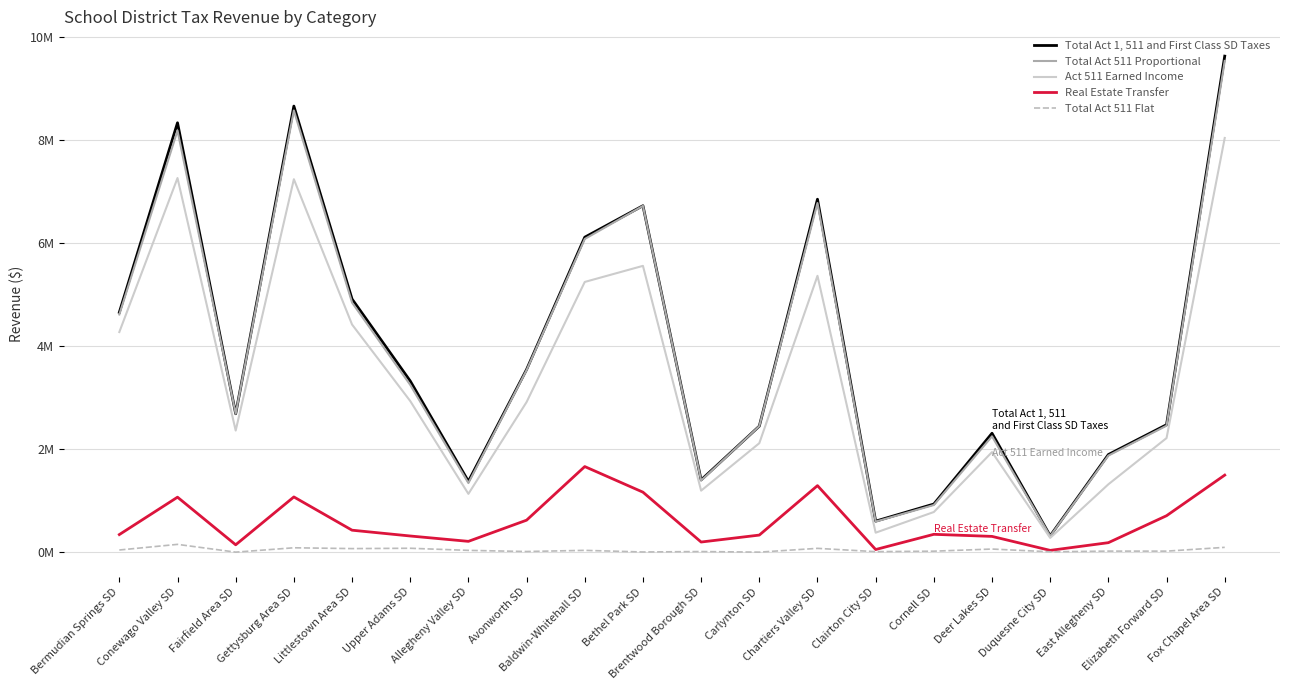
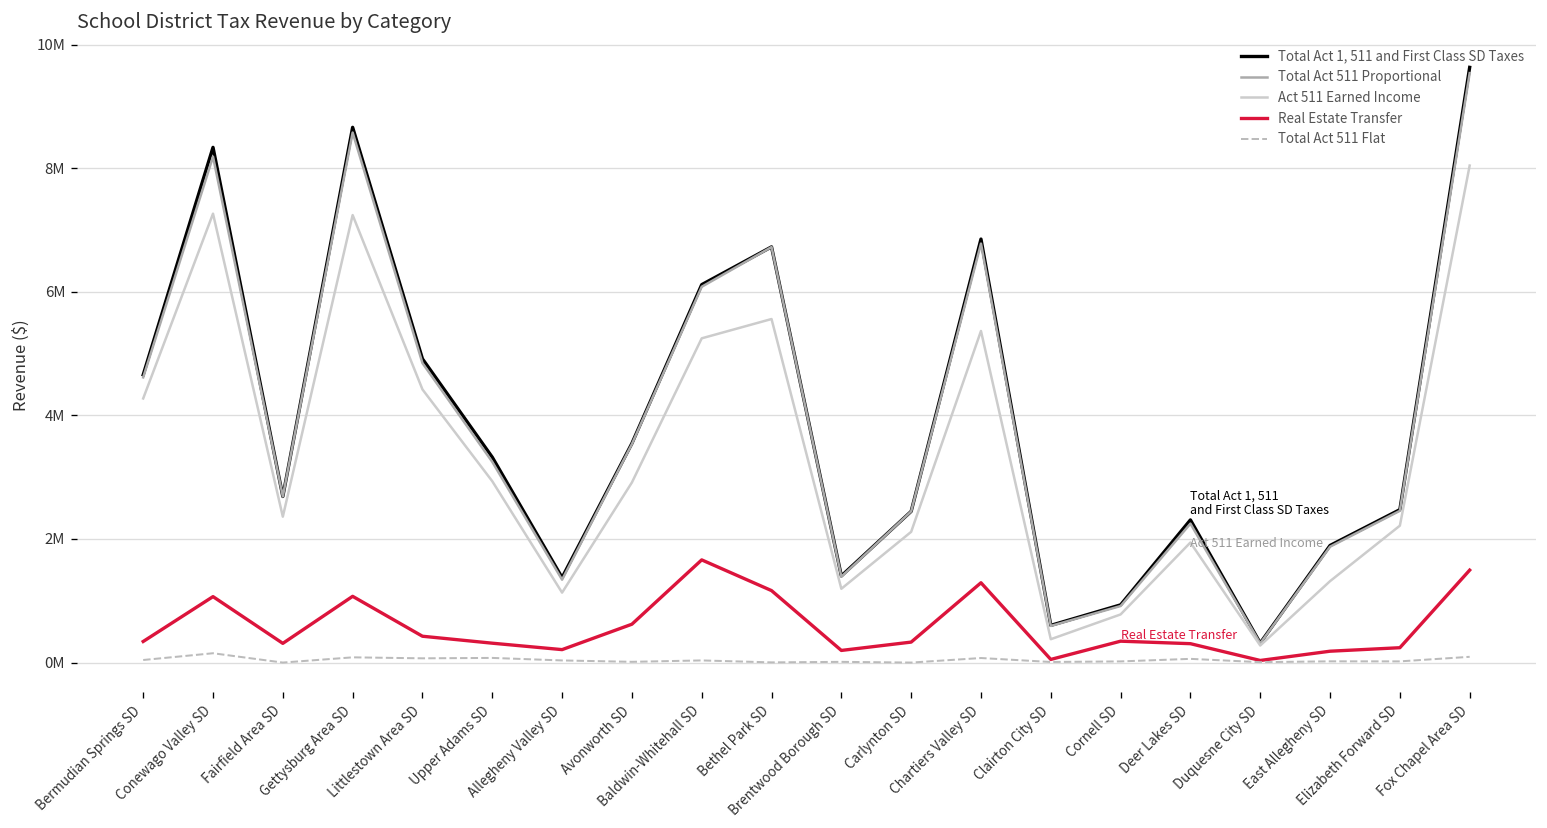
  {
    "Total Act 1, 511 and First Class SD Taxes": {
      "Conewago Valley SD": 8300000,
      "Gettysburg Area SD": 8700000,
      "Littlestown Area SD": 4900000,
      "Upper Adams SD": 3300000,
      "Chartiers Valley SD": 6900000,
      "Fox Chapel Area SD": 9600000
    },
    "Real Estate Transfer": {
      "Bermudian Springs SD": 300000,
      "Conewago Valley SD": 1100000,
-     "Fairfield Area SD": 100000,
+     "Fairfield Area SD": 300000,
      "Gettysburg Area SD": 1100000,
      "Littlestown Area SD": 400000,
      "Upper Adams SD": 300000,
      "Allegheny Valley SD": 200000,
      "Avonworth SD": 600000,
      "Baldwin-Whitehall SD": 1700000,
      "Bethel Park SD": 1200000,
      "Brentwood Borough SD": 200000,
      "Carlynton SD": 300000,
      "Chartiers Valley SD": 1300000,
      "Cornell SD": 300000,
      "Deer Lakes SD": 300000,
      "East Allegheny SD": 200000,
-     "Elizabeth Forward SD": 700000,
+     "Elizabeth Forward SD": 200000,
      "Fox Chapel Area SD": 1500000
    }
  }
